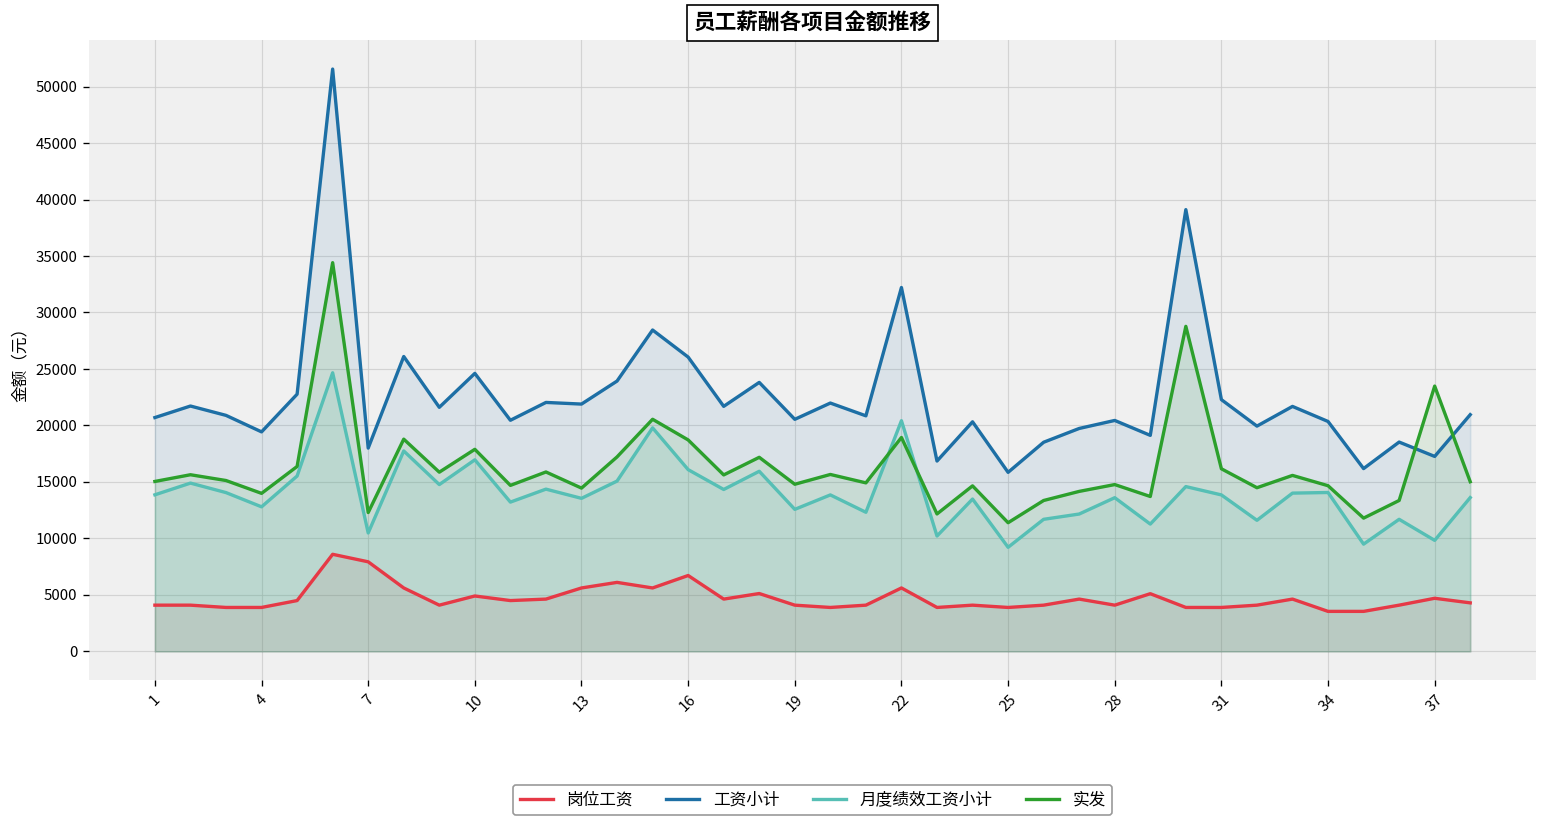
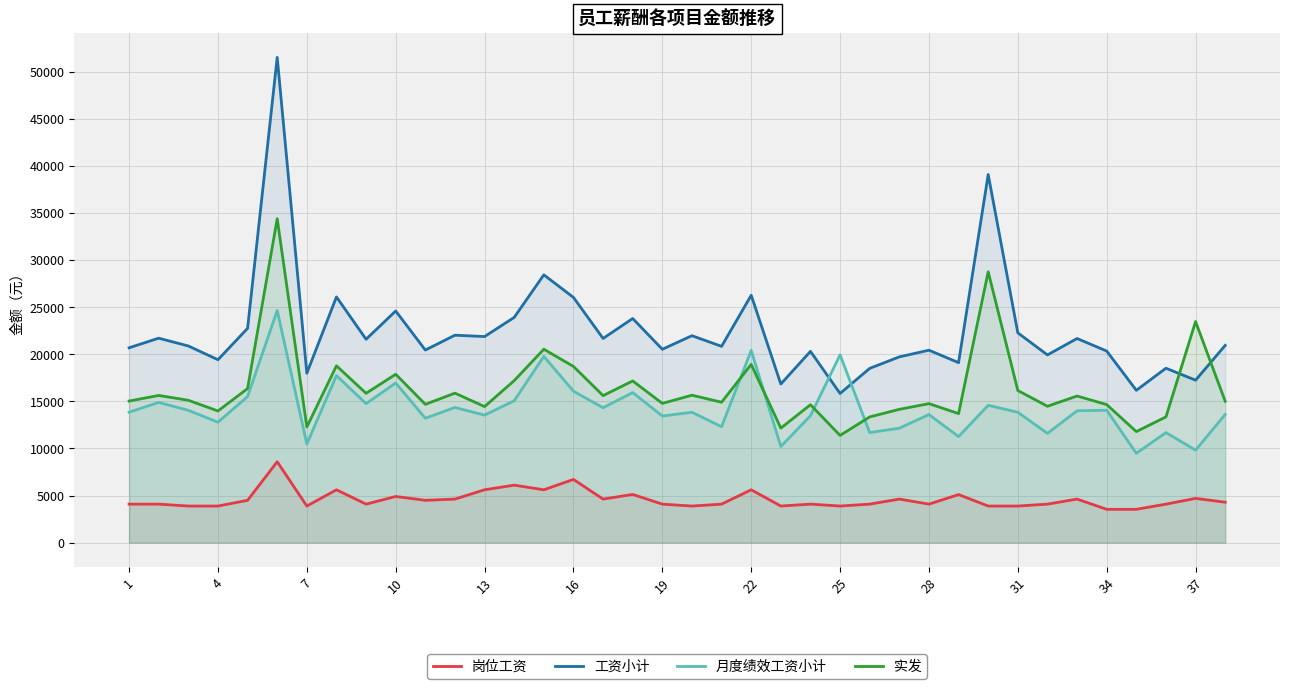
  {
    "岗位工资": {
      "1": 4000,
      "4": 4000,
-     "7": 8000,
+     "7": 4000,
      "10": 5000,
      "13": 6000,
      "16": 7000,
      "19": 4000,
      "22": 6000,
      "25": 4000,
      "28": 4000,
      "31": 4000,
      "34": 4000,
      "37": 5000
    },
    "工资小计": {
      "1": 21000,
      "4": 19000,
      "7": 18000,
      "10": 25000,
      "13": 22000,
      "16": 26000,
      "19": 21000,
-     "22": 32000,
+     "22": 26000,
      "25": 16000,
      "28": 20000,
      "31": 22000,
      "34": 20000,
      "37": 17000
    },
    "月度绩效工资小计": {
      "1": 14000,
      "4": 13000,
      "7": 10000,
      "10": 17000,
      "13": 14000,
      "16": 16000,
-     "19": 12600,
+     "19": 13500,
      "22": 20000,
-     "25": 9000,
+     "25": 20000,
      "28": 14000,
      "31": 14000,
      "34": 14000,
      "37": 10000
    },
    "实发": {
      "1": 15000,
      "4": 14000,
      "7": 12000,
      "10": 18000,
      "13": 14000,
      "16": 19000,
      "19": 15000,
      "22": 19000,
      "25": 11000,
      "28": 15000,
      "31": 16000,
      "34": 15000,
      "37": 23000
    }
  }
